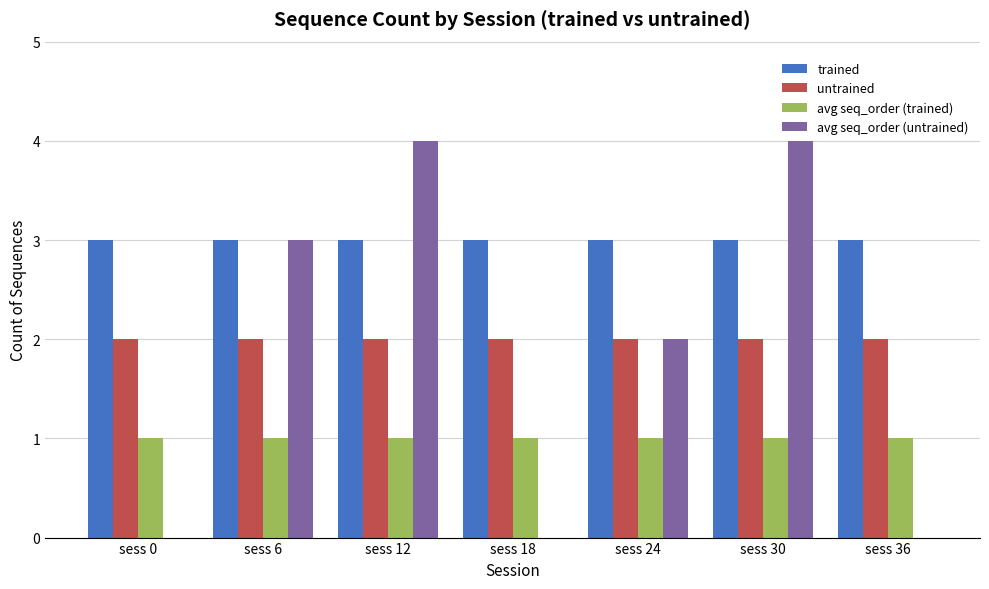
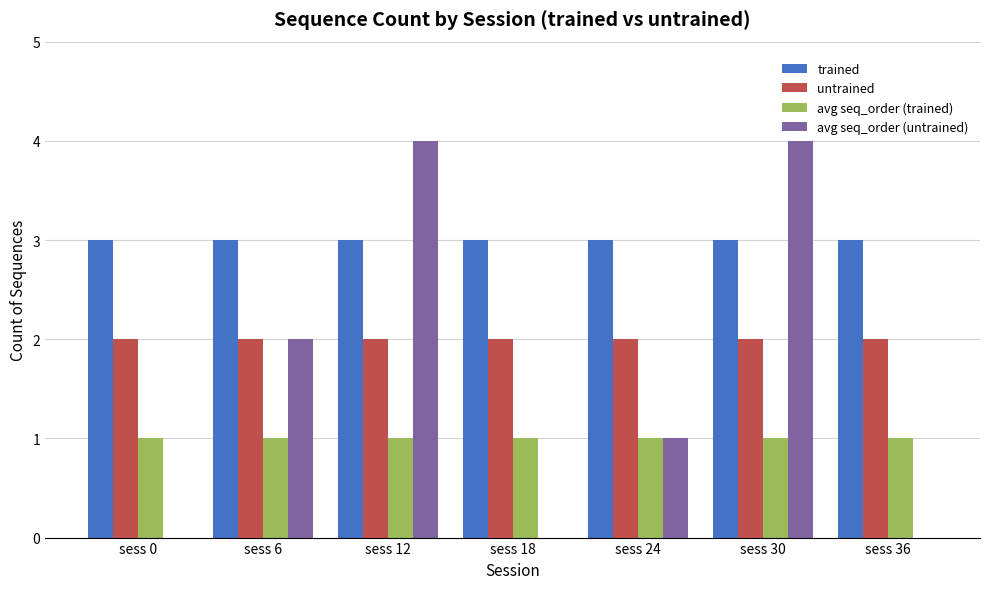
  {
    "trained": {
      "sess 0": 3,
      "sess 6": 3,
      "sess 12": 3,
      "sess 18": 3,
      "sess 24": 3,
      "sess 30": 3,
      "sess 36": 3
    },
    "untrained": {
      "sess 0": 2,
      "sess 6": 2,
      "sess 12": 2,
      "sess 18": 2,
      "sess 24": 2,
      "sess 30": 2,
      "sess 36": 2
    },
    "avg seq_order (trained)": {
      "sess 0": 1,
      "sess 6": 1,
      "sess 12": 1,
      "sess 18": 1,
      "sess 24": 1,
      "sess 30": 1,
      "sess 36": 1
    },
    "avg seq_order (untrained)": {
      "sess 0": 0,
-     "sess 6": 3,
+     "sess 6": 2,
      "sess 12": 4,
      "sess 18": 0,
-     "sess 24": 2,
+     "sess 24": 1,
      "sess 30": 4,
      "sess 36": 0
    }
  }
